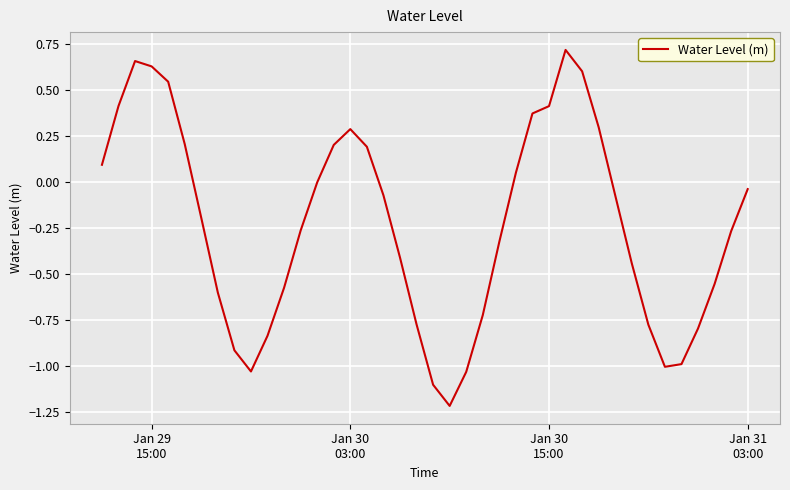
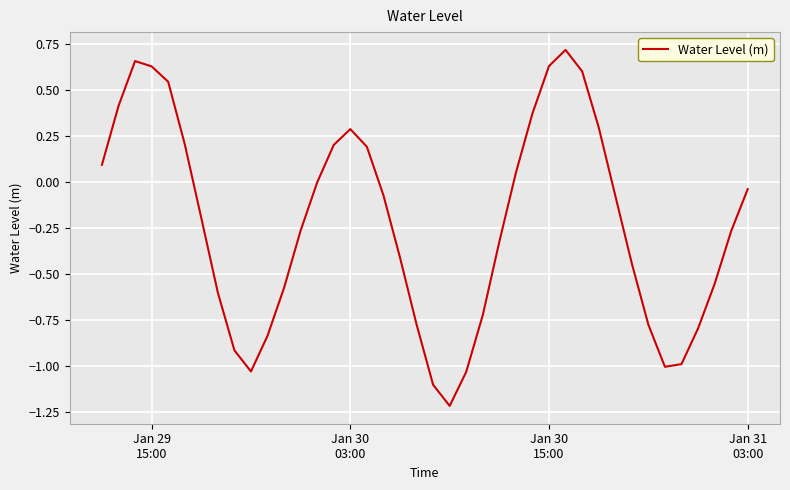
  {
    "Jan 29 15:00": 0.63,
    "Jan 30 03:00": 0.29,
-   "Jan 30 15:00": 0.41,
+   "Jan 30 15:00": 0.63,
    "Jan 31 03:00": -0.04
  }
